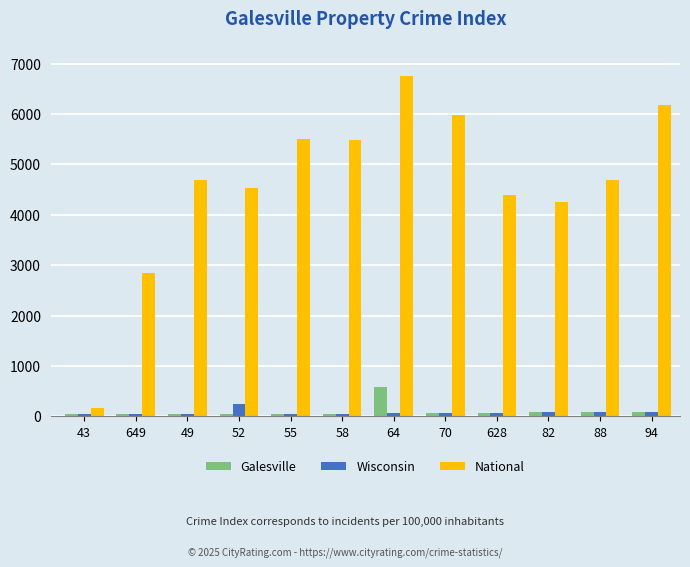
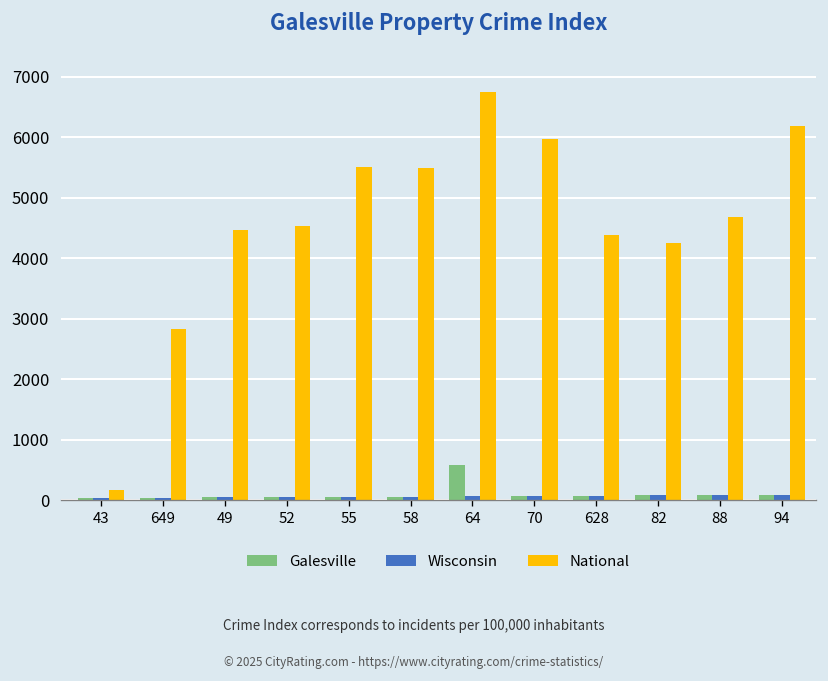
  {
    "Galesville": {
      "52": 100,
      "55": 100,
      "58": 100,
      "64": 600,
      "70": 100,
      "628": 100,
      "82": 100,
      "88": 100,
      "94": 100
    },
    "Wisconsin": {
-     "52": 200,
+     "52": 100,
      "55": 100,
      "58": 100,
      "64": 100,
      "70": 100,
      "628": 100,
      "82": 100,
      "88": 100,
      "94": 100
    },
    "National": {
      "43": 200,
      "649": 2800,
-     "49": 4700,
+     "49": 4500,
      "52": 4500,
      "55": 5500,
      "58": 5500,
      "64": 6800,
      "70": 6000,
      "628": 4400,
      "82": 4300,
      "88": 4700,
      "94": 6200
    }
  }
